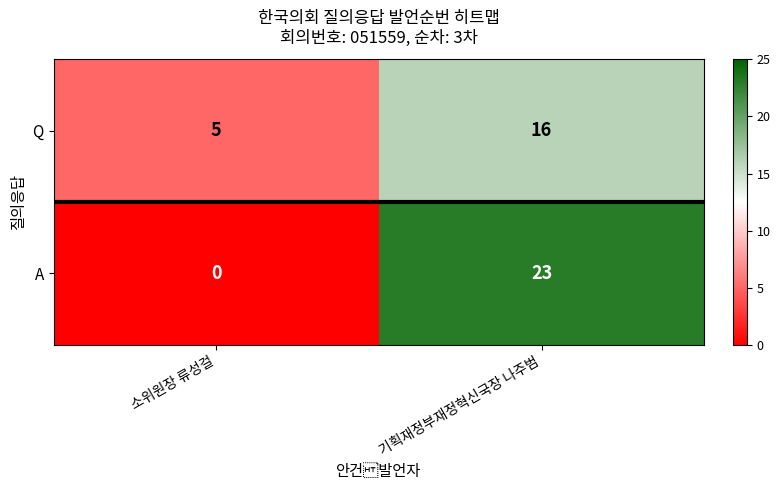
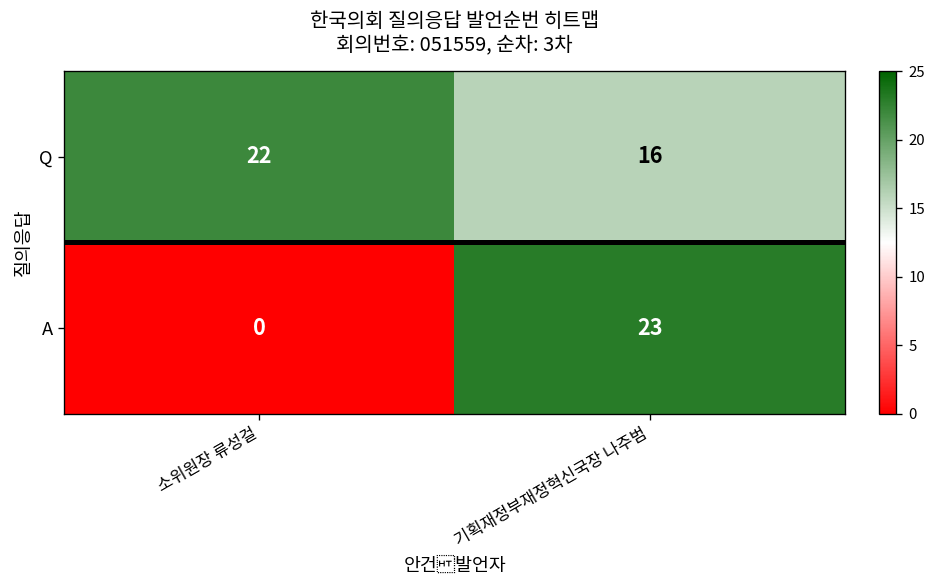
  {
    "Q": {
-     "소위원장 류성걸": 5,
+     "소위원장 류성걸": 22,
      "기획재정부재정혁신국장 나주범": 16
    },
    "A": {
      "소위원장 류성걸": 0,
      "기획재정부재정혁신국장 나주범": 23
    }
  }
